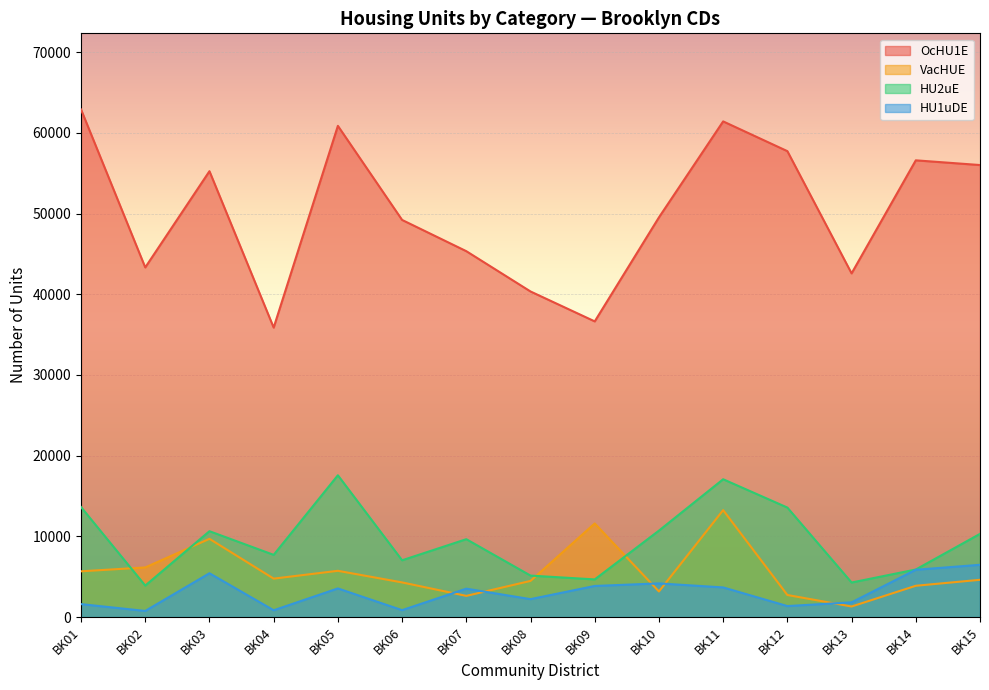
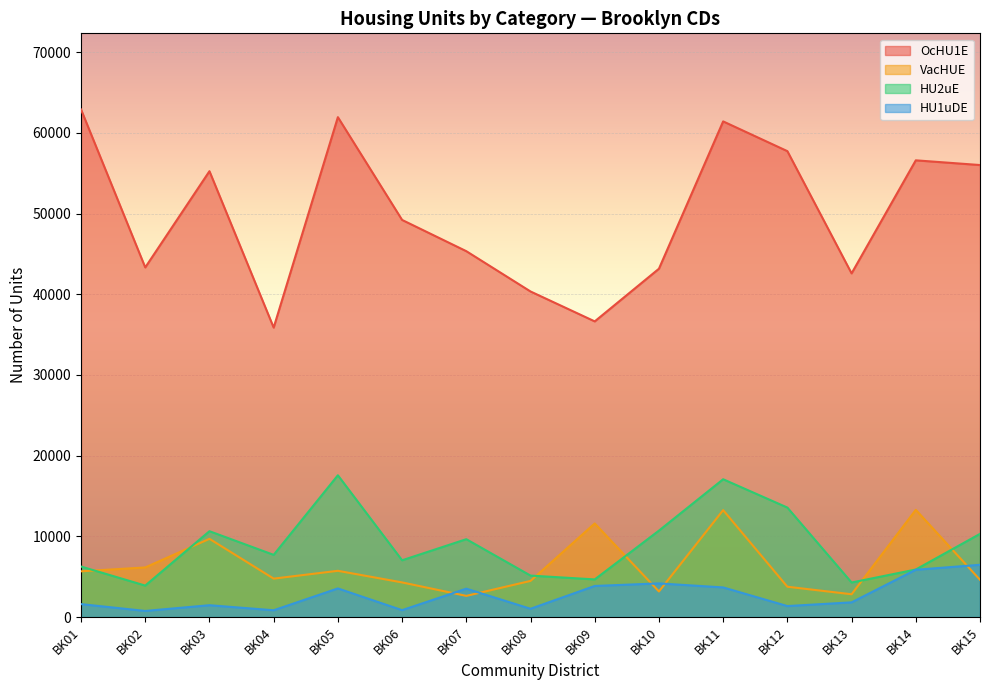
  {
    "OcHU1E": {
      "BK01": 63000,
      "BK02": 43000,
      "BK03": 55000,
      "BK04": 36000,
-     "BK05": 61000,
+     "BK05": 62000,
      "BK06": 49000,
      "BK07": 45000,
      "BK08": 40000,
      "BK09": 37000,
-     "BK10": 50000,
+     "BK10": 43000,
      "BK11": 61000,
      "BK12": 58000,
      "BK13": 43000,
      "BK14": 57000,
      "BK15": 56000
    },
    "VacHUE": {
      "BK01": 6000,
      "BK02": 6000,
      "BK03": 10000,
      "BK04": 5000,
      "BK05": 6000,
      "BK06": 4000,
      "BK07": 3000,
      "BK08": 4000,
      "BK09": 12000,
      "BK10": 3000,
      "BK11": 13000,
-     "BK12": 3000,
-     "BK13": 1000,
-     "BK14": 4000,
+     "BK12": 4000,
+     "BK13": 3000,
+     "BK14": 13000,
      "BK15": 5000
    },
    "HU2uE": {
-     "BK01": 14000,
+     "BK01": 6000,
      "BK02": 4000,
      "BK03": 11000,
      "BK04": 8000,
      "BK05": 18000,
      "BK06": 7000,
      "BK07": 10000,
      "BK08": 5000,
      "BK09": 5000,
      "BK10": 11000,
      "BK11": 17000,
      "BK12": 14000,
      "BK13": 4000,
      "BK15": 10000
    },
    "HU1uDE": {
      "BK01": 2000,
      "BK02": 1000,
-     "BK03": 5000,
+     "BK03": 1000,
      "BK04": 1000,
      "BK05": 4000,
      "BK06": 1000,
      "BK07": 4000,
-     "BK08": 2000,
+     "BK08": 1000,
      "BK09": 4000,
      "BK10": 4000,
      "BK11": 4000,
      "BK12": 1000,
      "BK13": 2000,
      "BK15": 6000
    }
  }
